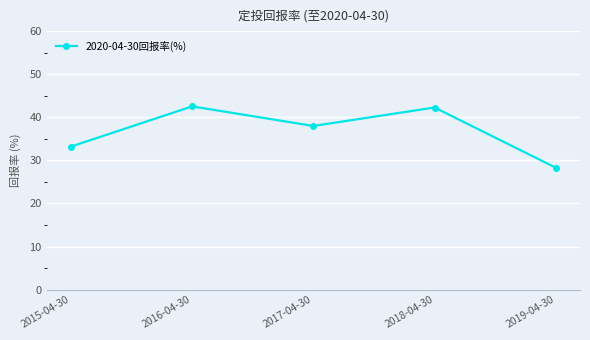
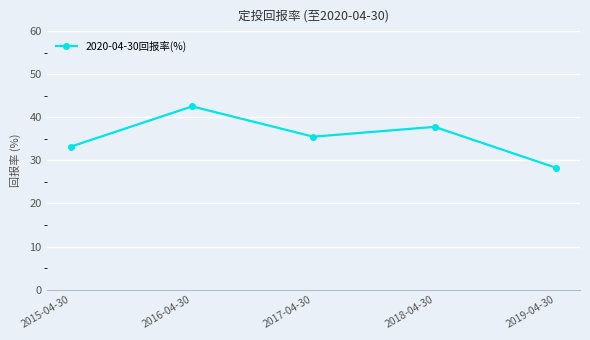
  {
    "2015-04-30": 33,
    "2016-04-30": 43,
-   "2017-04-30": 38,
-   "2018-04-30": 42,
+   "2017-04-30": 36,
+   "2018-04-30": 38,
    "2019-04-30": 28
  }
